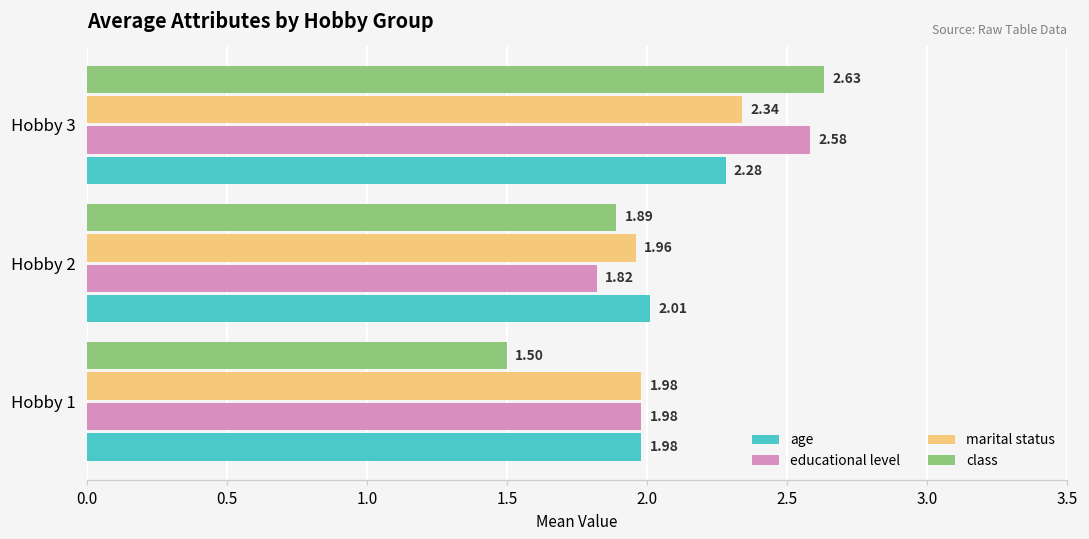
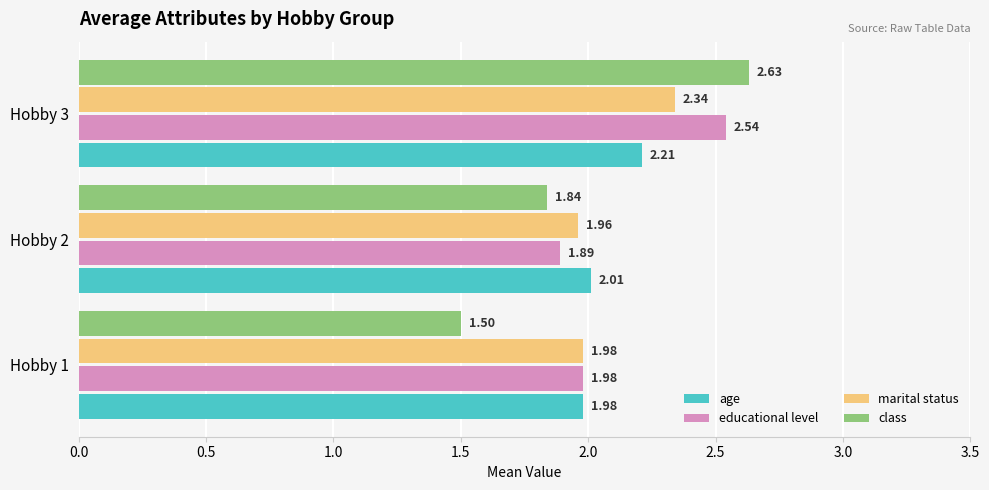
  {
    "age": {
-     "Hobby 3": 2.28,
+     "Hobby 3": 2.21,
      "Hobby 2": 2.01,
      "Hobby 1": 1.98
    },
    "educational level": {
-     "Hobby 3": 2.58,
-     "Hobby 2": 1.82,
+     "Hobby 3": 2.54,
+     "Hobby 2": 1.89,
      "Hobby 1": 1.98
    },
    "marital status": {
      "Hobby 3": 2.34,
      "Hobby 2": 1.96,
      "Hobby 1": 1.98
    },
    "class": {
      "Hobby 3": 2.63,
-     "Hobby 2": 1.89,
+     "Hobby 2": 1.84,
      "Hobby 1": 1.50
    }
  }
